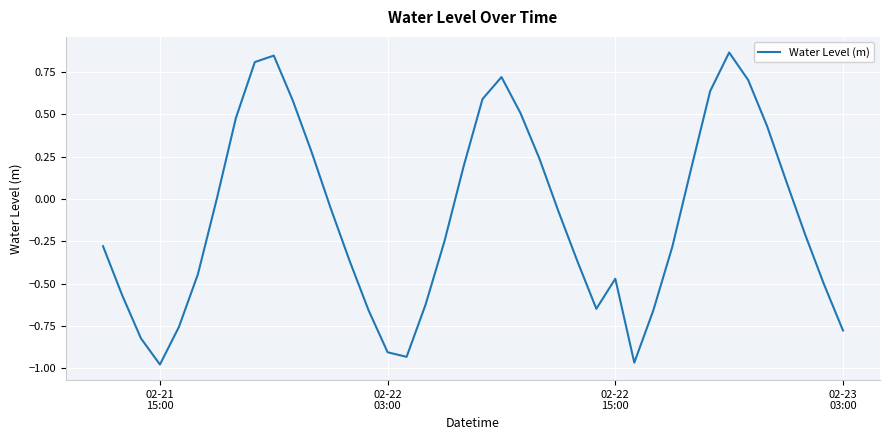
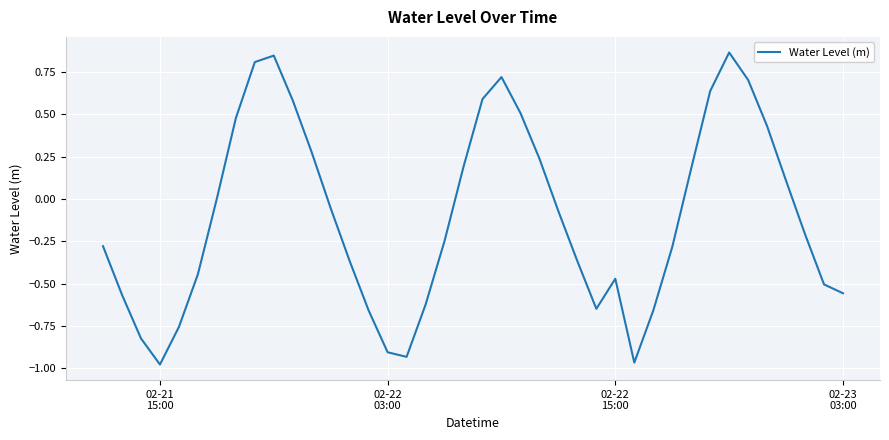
  {
    "02-21 15:00": -0.98,
    "02-22 03:00": -0.90,
    "02-22 15:00": -0.47,
-   "02-23 03:00": -0.78
+   "02-23 03:00": -0.56
  }
